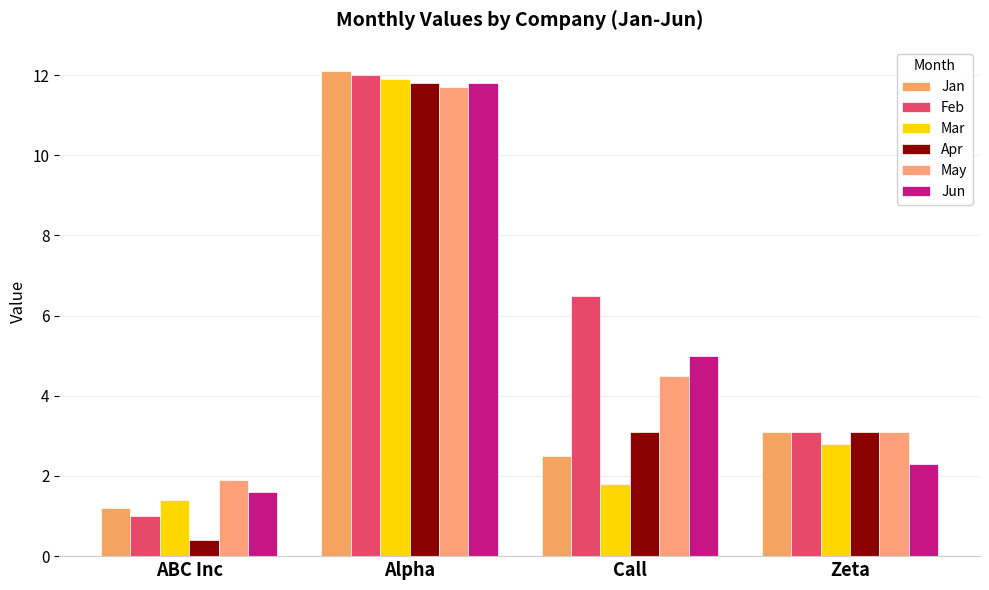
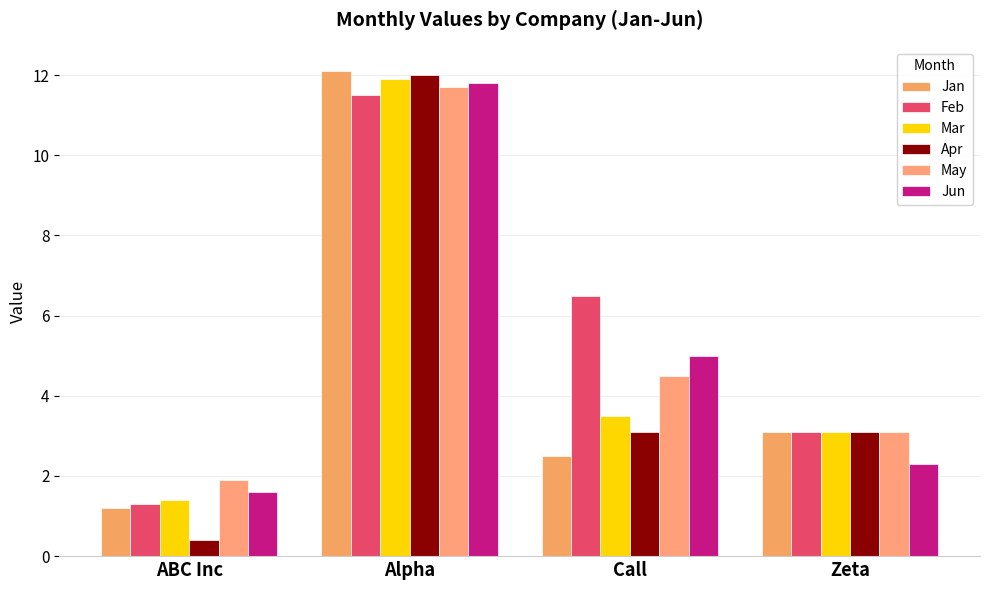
  {
    "Feb": {
-     "ABC Inc": 1.0,
-     "Alpha": 12.0,
+     "ABC Inc": 1.3,
+     "Alpha": 11.5,
      "Call": 6.5,
      "Zeta": 3.1
    },
    "Mar": {
      "ABC Inc": 1.4,
      "Alpha": 11.9,
-     "Call": 1.8,
-     "Zeta": 2.8
+     "Call": 3.5,
+     "Zeta": 3.1
    },
    "Apr": {
      "ABC Inc": 0.4,
-     "Alpha": 11.8,
+     "Alpha": 12.0,
      "Call": 3.1,
      "Zeta": 3.1
    },
    "Jun": {
      "ABC Inc": 1.6,
      "Alpha": 11.8,
      "Call": 5.0,
      "Zeta": 2.3
    }
  }
